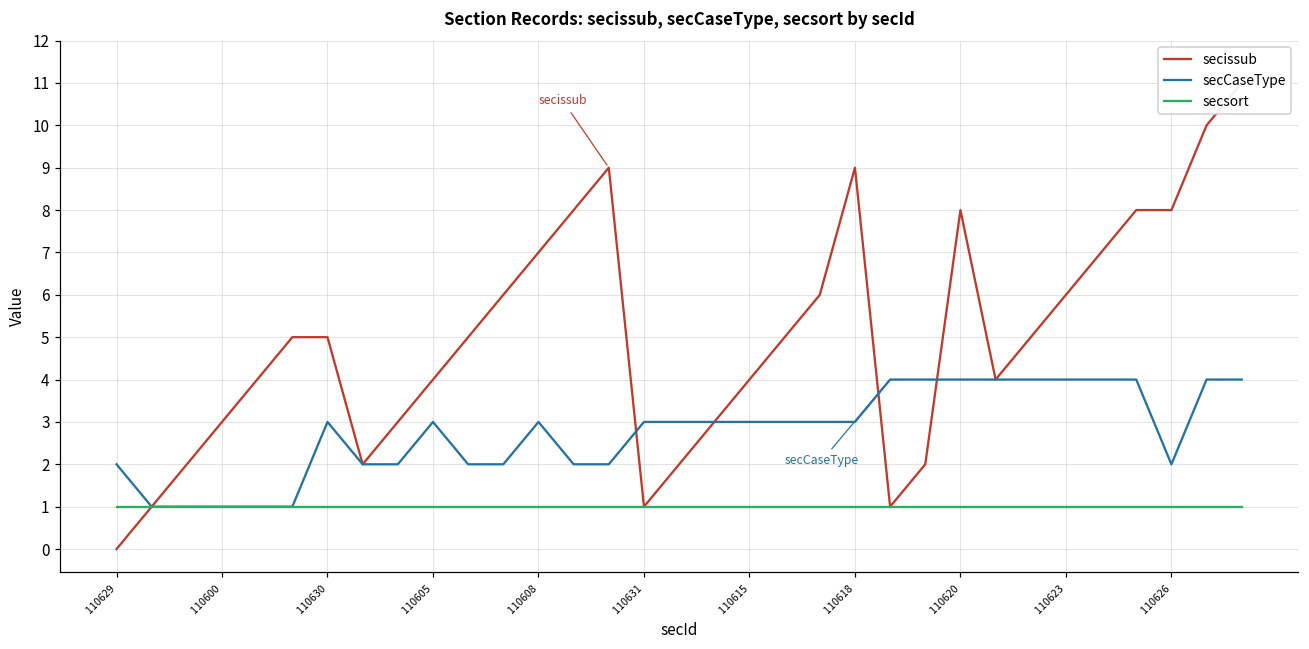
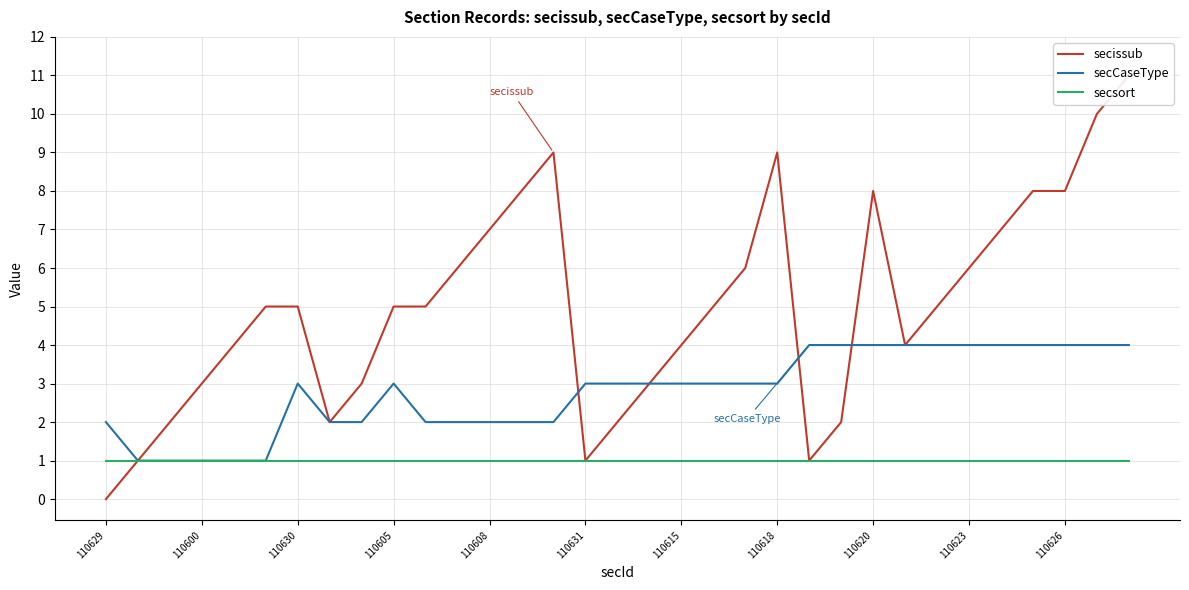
  {
    "secissub": {
      "110629": 0,
      "110600": 3,
      "110630": 5,
-     "110605": 4,
+     "110605": 5,
      "110608": 7,
      "110615": 4,
      "110618": 9,
      "110620": 8,
      "110623": 6,
      "110626": 8
    },
    "secCaseType": {
      "110629": 2,
      "110630": 3,
      "110605": 3,
-     "110608": 3,
+     "110608": 2,
      "110631": 3,
      "110615": 3,
      "110618": 3,
      "110620": 4,
      "110623": 4,
-     "110626": 2
+     "110626": 4
    },
    "secsort": {
      "110629": 1,
      "110630": 1,
      "110605": 1,
      "110608": 1,
      "110615": 1,
      "110618": 1,
      "110620": 1,
      "110623": 1,
      "110626": 1
    }
  }
